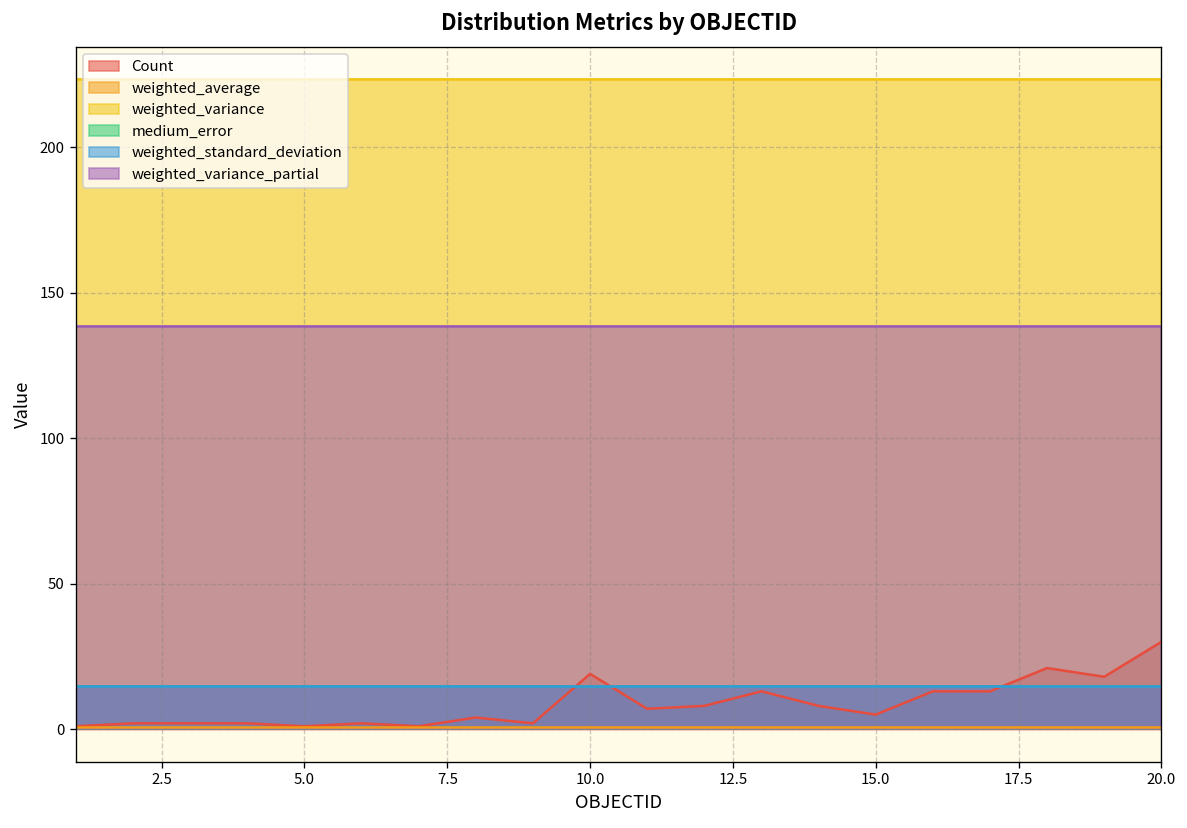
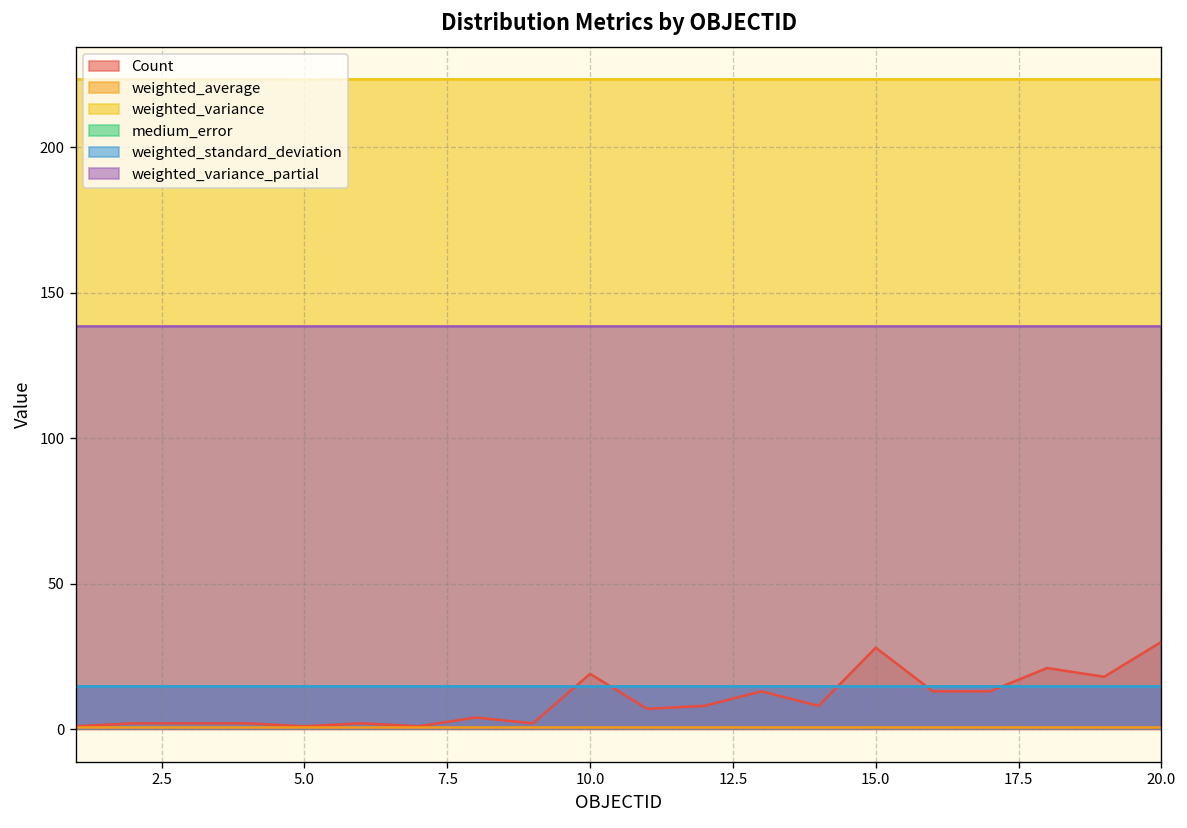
  {
    "Count": {
      "10.0": 19,
-     "15.0": 5,
+     "15.0": 28,
      "20.0": 30
    },
    "weighted_standard_deviation": {
      "5.0": 15,
      "10.0": 15,
      "15.0": 15,
      "20.0": 15
    },
    "weighted_variance_partial": {
      "5.0": 138,
      "10.0": 138,
      "15.0": 138,
      "20.0": 138
    }
  }
